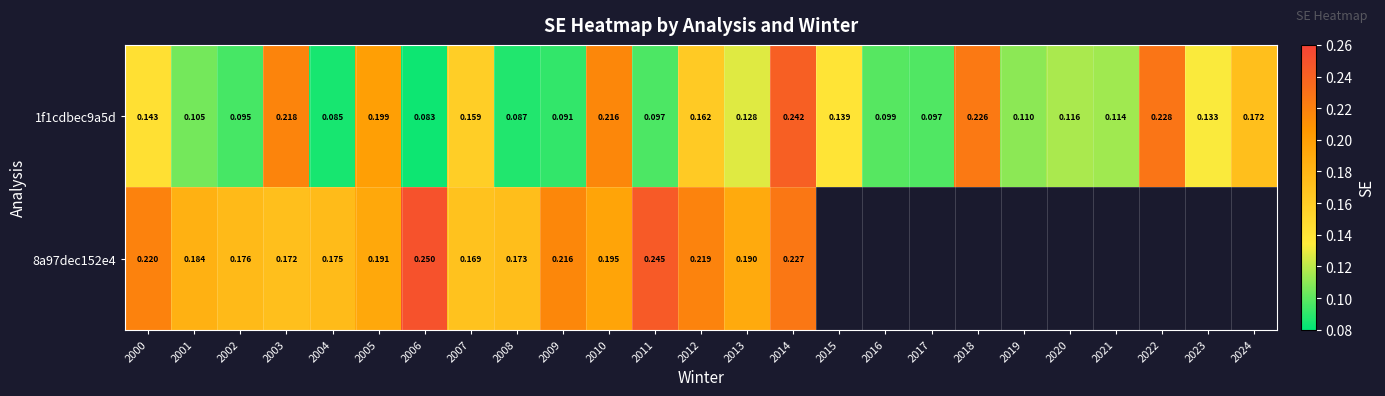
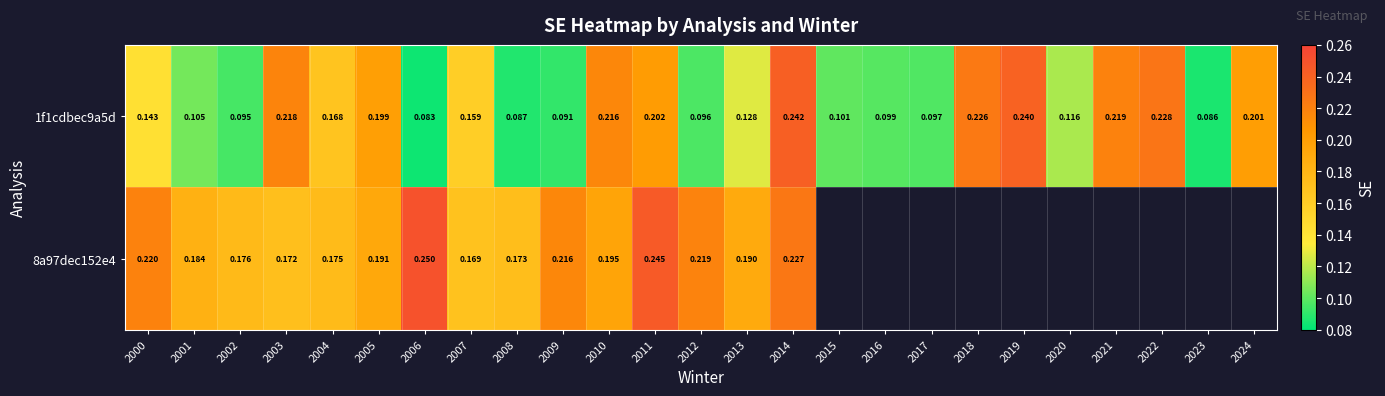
  {
    "1f1cdbec9a5d": {
      "2000": 0.143,
      "2001": 0.105,
      "2002": 0.095,
      "2003": 0.218,
-     "2004": 0.085,
+     "2004": 0.168,
      "2005": 0.199,
      "2006": 0.083,
      "2007": 0.159,
      "2008": 0.087,
      "2009": 0.091,
      "2010": 0.216,
-     "2011": 0.097,
-     "2012": 0.162,
+     "2011": 0.202,
+     "2012": 0.096,
      "2013": 0.128,
      "2014": 0.242,
-     "2015": 0.139,
+     "2015": 0.101,
      "2016": 0.099,
      "2017": 0.097,
      "2018": 0.226,
-     "2019": 0.110,
+     "2019": 0.240,
      "2020": 0.116,
-     "2021": 0.114,
+     "2021": 0.219,
      "2022": 0.228,
-     "2023": 0.133,
-     "2024": 0.172
+     "2023": 0.086,
+     "2024": 0.201
    },
    "8a97dec152e4": {
      "2000": 0.220,
      "2001": 0.184,
      "2002": 0.176,
      "2003": 0.172,
      "2004": 0.175,
      "2005": 0.191,
      "2006": 0.250,
      "2007": 0.169,
      "2008": 0.173,
      "2009": 0.216,
      "2010": 0.195,
      "2011": 0.245,
      "2012": 0.219,
      "2013": 0.190,
      "2014": 0.227
    }
  }
